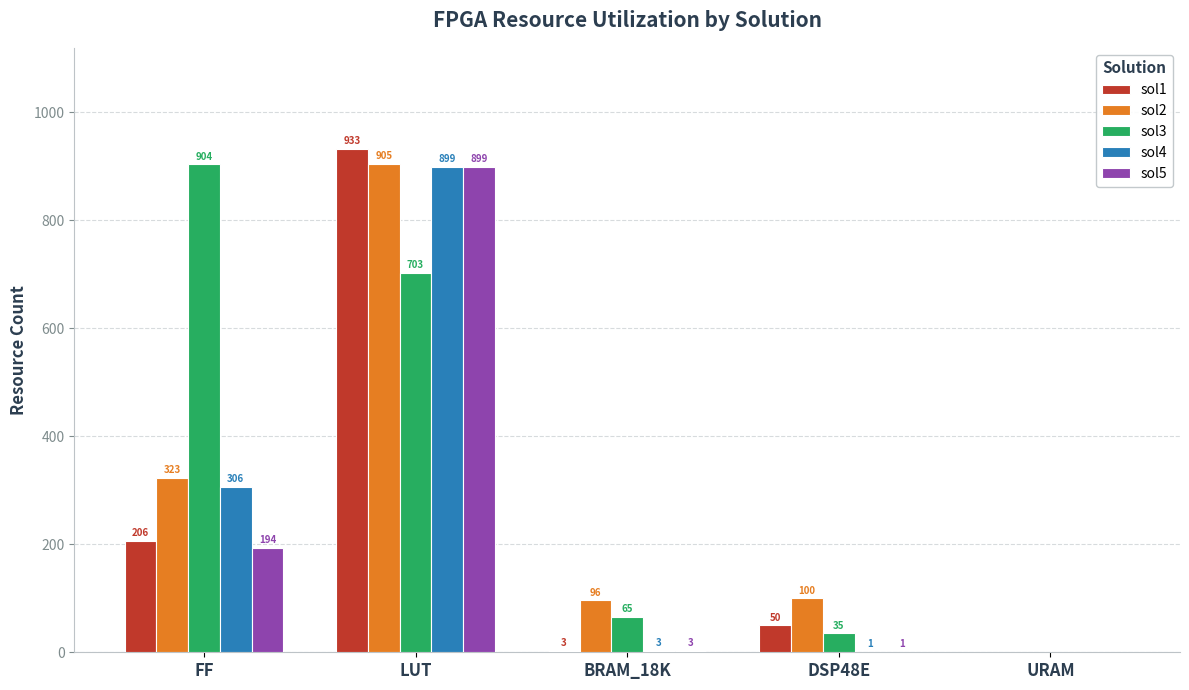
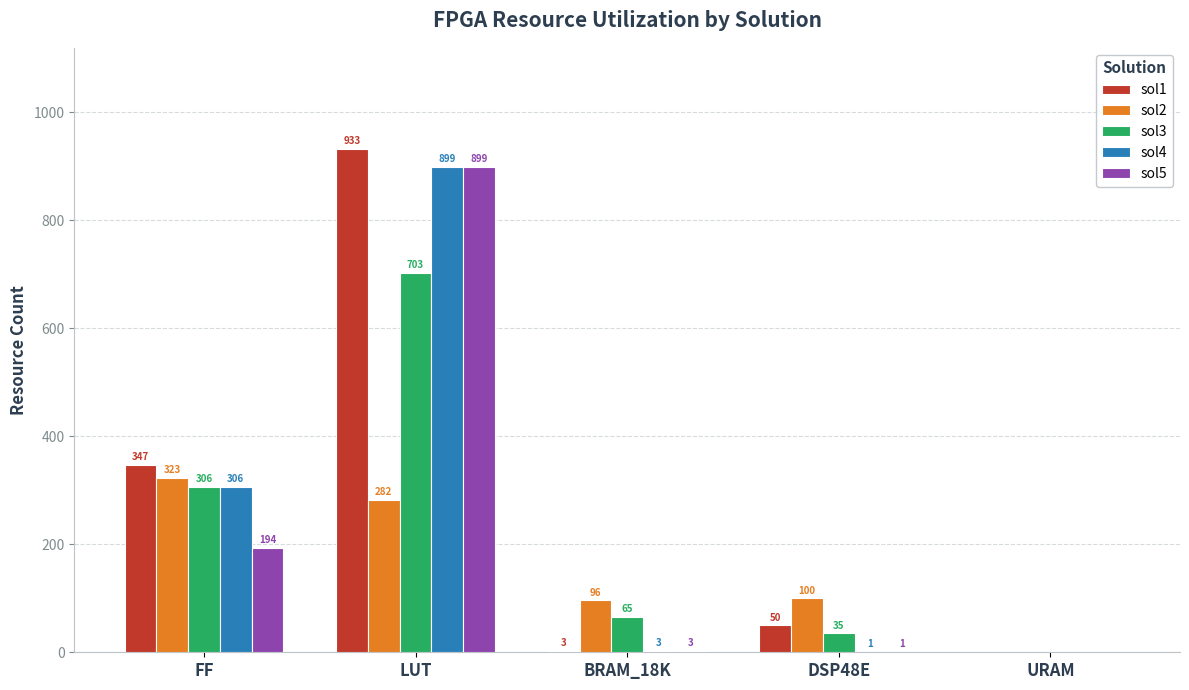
  {
    "sol1": {
-     "FF": 206,
+     "FF": 347,
      "LUT": 933,
      "BRAM_18K": 3,
      "DSP48E": 50
    },
    "sol2": {
      "FF": 323,
-     "LUT": 905,
+     "LUT": 282,
      "BRAM_18K": 96,
      "DSP48E": 100
    },
    "sol3": {
-     "FF": 904,
+     "FF": 306,
      "LUT": 703,
      "BRAM_18K": 65,
      "DSP48E": 35
    },
    "sol4": {
      "FF": 306,
      "LUT": 899,
      "BRAM_18K": 3,
      "DSP48E": 1
    },
    "sol5": {
      "FF": 194,
      "LUT": 899,
      "BRAM_18K": 3,
      "DSP48E": 1
    }
  }
